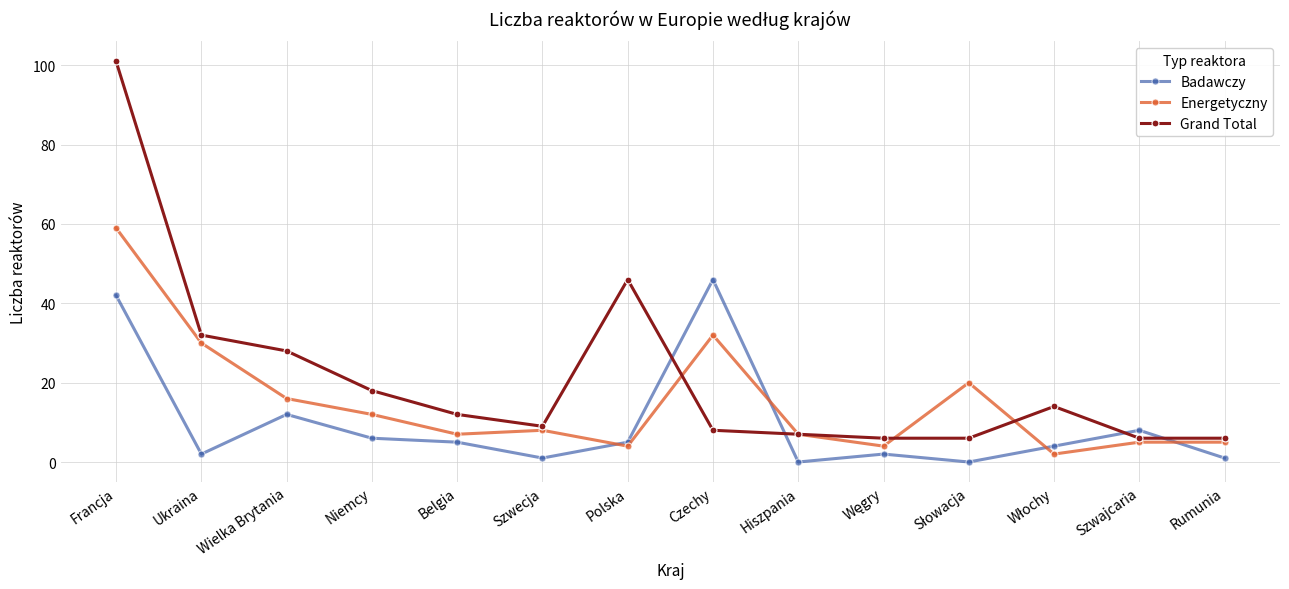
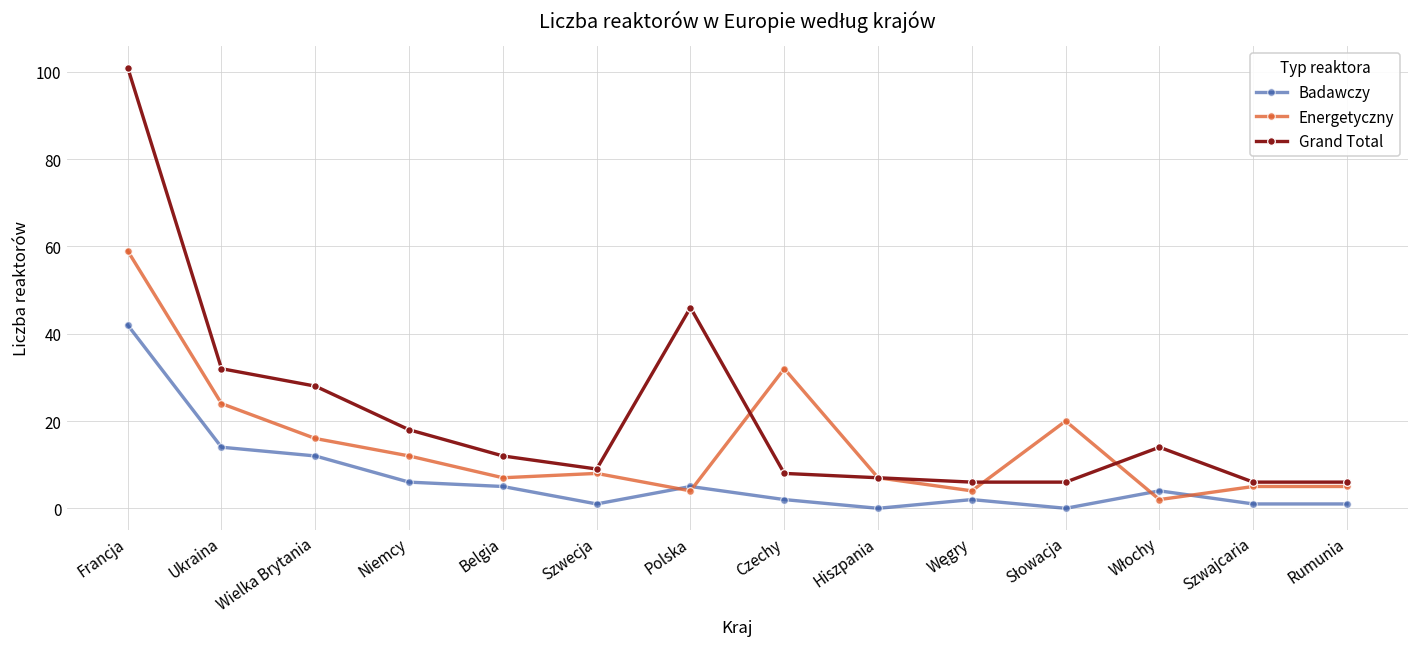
  {
    "Badawczy": {
      "Francja": 42,
-     "Ukraina": 2,
+     "Ukraina": 14,
      "Wielka Brytania": 12,
      "Niemcy": 6,
      "Belgia": 5,
      "Szwecja": 1,
      "Polska": 5,
-     "Czechy": 46,
+     "Czechy": 2,
      "Hiszpania": 0,
      "Węgry": 2,
      "Słowacja": 0,
      "Włochy": 4,
-     "Szwajcaria": 8,
+     "Szwajcaria": 1,
      "Rumunia": 1
    },
    "Energetyczny": {
      "Francja": 59,
-     "Ukraina": 30,
+     "Ukraina": 24,
      "Wielka Brytania": 16,
      "Niemcy": 12,
      "Belgia": 7,
      "Szwecja": 8,
      "Polska": 4,
      "Czechy": 32,
      "Węgry": 4,
      "Słowacja": 20,
      "Włochy": 2,
      "Szwajcaria": 5,
      "Rumunia": 5
    },
    "Grand Total": {
      "Francja": 101,
      "Ukraina": 32,
      "Wielka Brytania": 28,
      "Niemcy": 18,
      "Belgia": 12,
      "Szwecja": 9,
      "Polska": 46,
      "Czechy": 8,
      "Węgry": 6,
      "Słowacja": 6,
      "Włochy": 14,
      "Szwajcaria": 6,
      "Rumunia": 6
    }
  }
